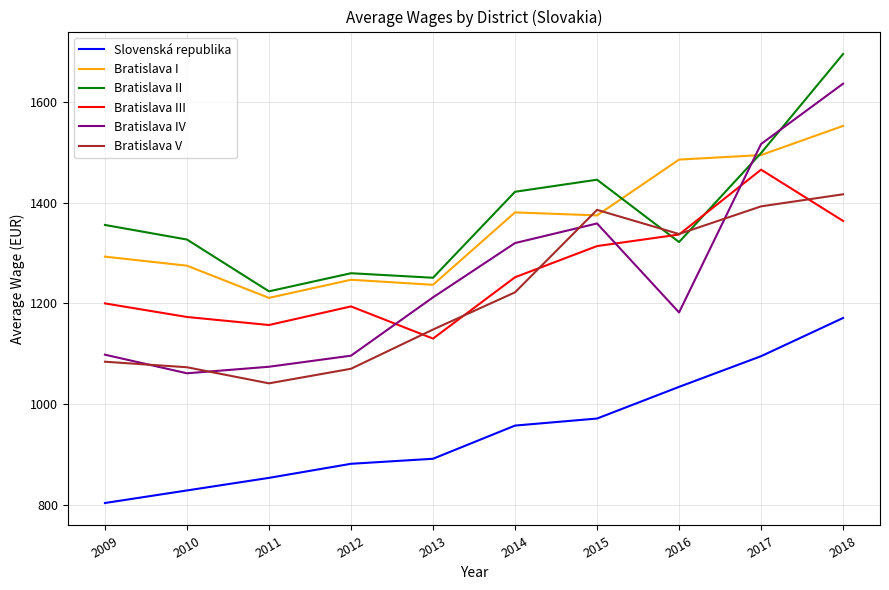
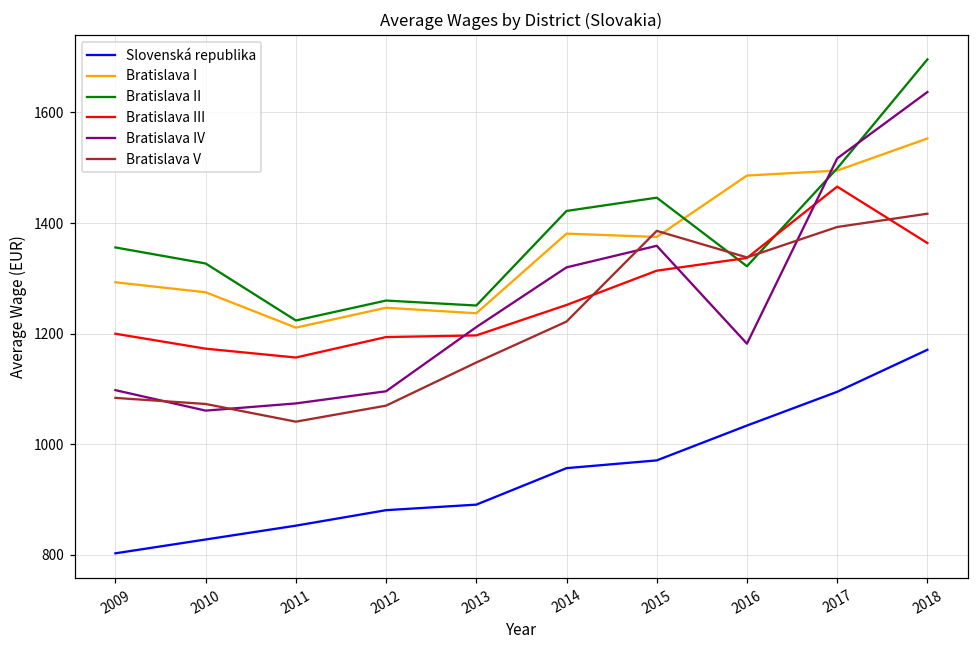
  {
    "Slovenská republika": {
      "2009": 800,
      "2010": 830,
      "2011": 850,
      "2012": 880,
      "2013": 890,
      "2014": 960,
      "2015": 970,
      "2016": 1030,
      "2017": 1100,
      "2018": 1170
    },
    "Bratislava I": {
      "2009": 1290,
      "2010": 1280,
      "2011": 1210,
      "2012": 1250,
      "2013": 1240,
      "2014": 1380,
      "2015": 1380,
      "2016": 1490,
      "2018": 1550
    },
    "Bratislava II": {
      "2009": 1360,
      "2010": 1330,
      "2011": 1220,
      "2012": 1260,
      "2013": 1250,
      "2014": 1420,
      "2015": 1450,
      "2016": 1320,
      "2018": 1700
    },
    "Bratislava III": {
      "2009": 1200,
      "2010": 1170,
      "2011": 1160,
      "2012": 1190,
-     "2013": 1130,
+     "2013": 1200,
      "2014": 1250,
      "2015": 1310,
      "2017": 1470,
      "2018": 1360
    },
    "Bratislava IV": {
      "2009": 1100,
      "2010": 1060,
      "2011": 1070,
      "2012": 1100,
      "2013": 1210,
      "2014": 1320,
      "2015": 1360,
      "2016": 1180,
      "2017": 1520,
      "2018": 1640
    },
    "Bratislava V": {
      "2009": 1080,
      "2010": 1070,
      "2011": 1040,
      "2012": 1070,
      "2013": 1150,
      "2014": 1220,
      "2015": 1390,
      "2017": 1390,
      "2018": 1420
    }
  }
